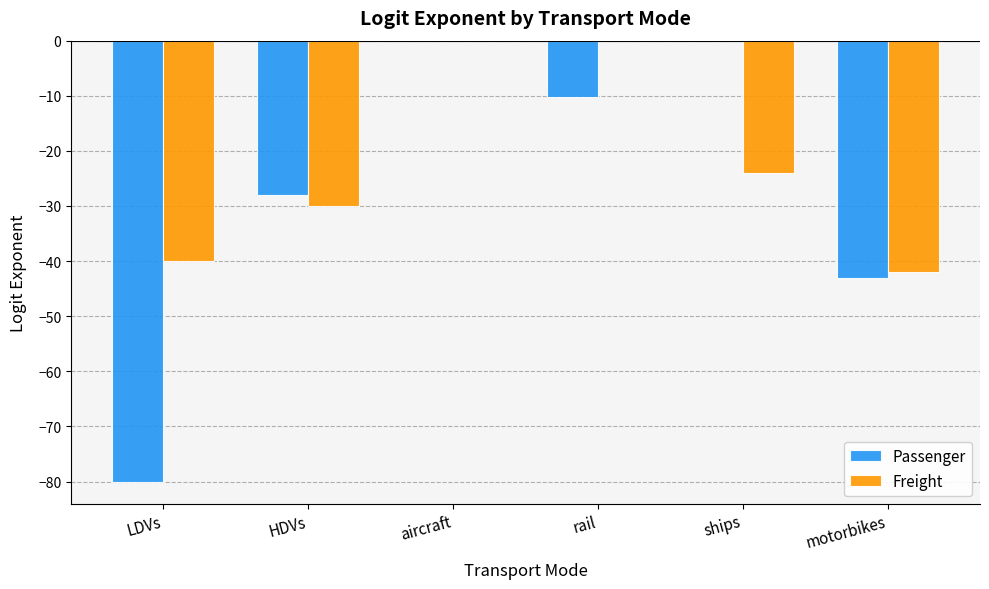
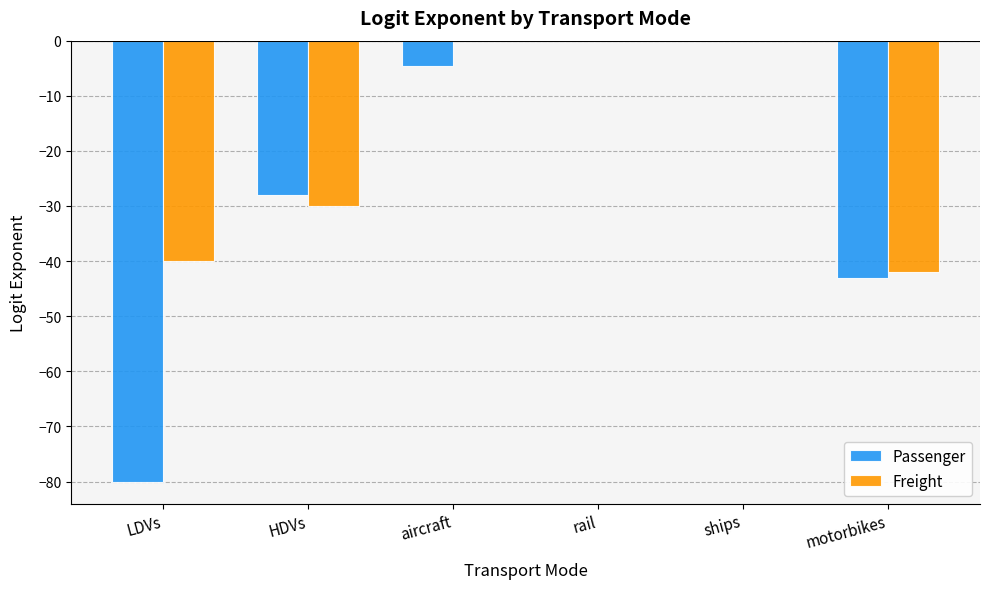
  {
    "Passenger": {
      "LDVs": -80,
      "HDVs": -28,
-     "aircraft": 0,
-     "rail": -10,
+     "aircraft": -5,
+     "rail": 0,
      "motorbikes": -43
    },
    "Freight": {
      "LDVs": -40,
      "HDVs": -30,
-     "ships": -24,
+     "ships": 0,
      "motorbikes": -42
    }
  }
